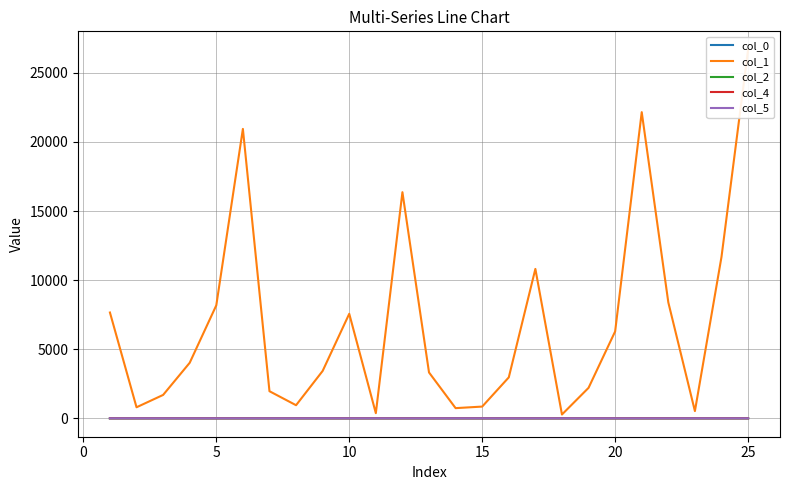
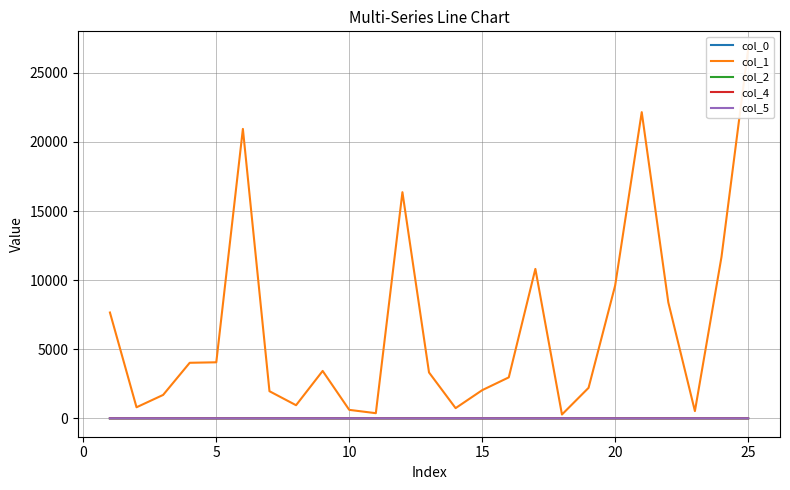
  {
    "col_5": {
      "5": 0,
      "10": 0,
      "15": 0,
      "20": 0,
      "25": 0
    },
    "col_1": {
-     "5": 8200,
-     "10": 7600,
-     "15": 800,
-     "20": 6300
+     "5": 4100,
+     "10": 600,
+     "15": 2000,
+     "20": 9600
    }
  }
